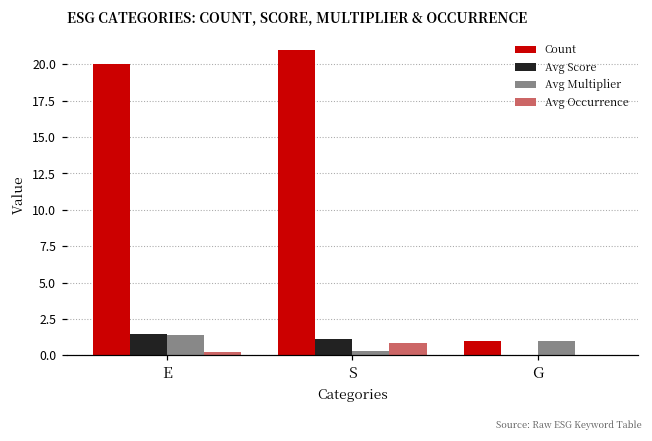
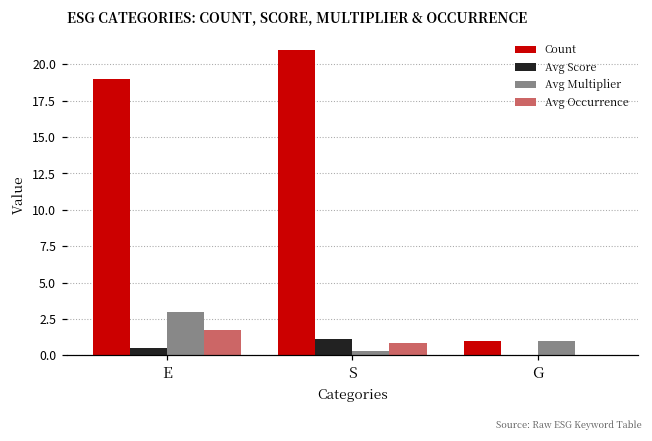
  {
    "Count": {
-     "E": 20,
+     "E": 19,
      "S": 21,
      "G": 1
    },
    "Avg Score": {
-     "E": 1.4,
+     "E": 0.5,
      "S": 1.2,
      "G": 0.0
    },
    "Avg Multiplier": {
-     "E": 1.4,
+     "E": 3.0,
      "S": 0.3,
      "G": 1.0
    },
    "Avg Occurrence": {
-     "E": 0.2,
+     "E": 1.7,
      "S": 0.8,
      "G": 0.0
    }
  }
